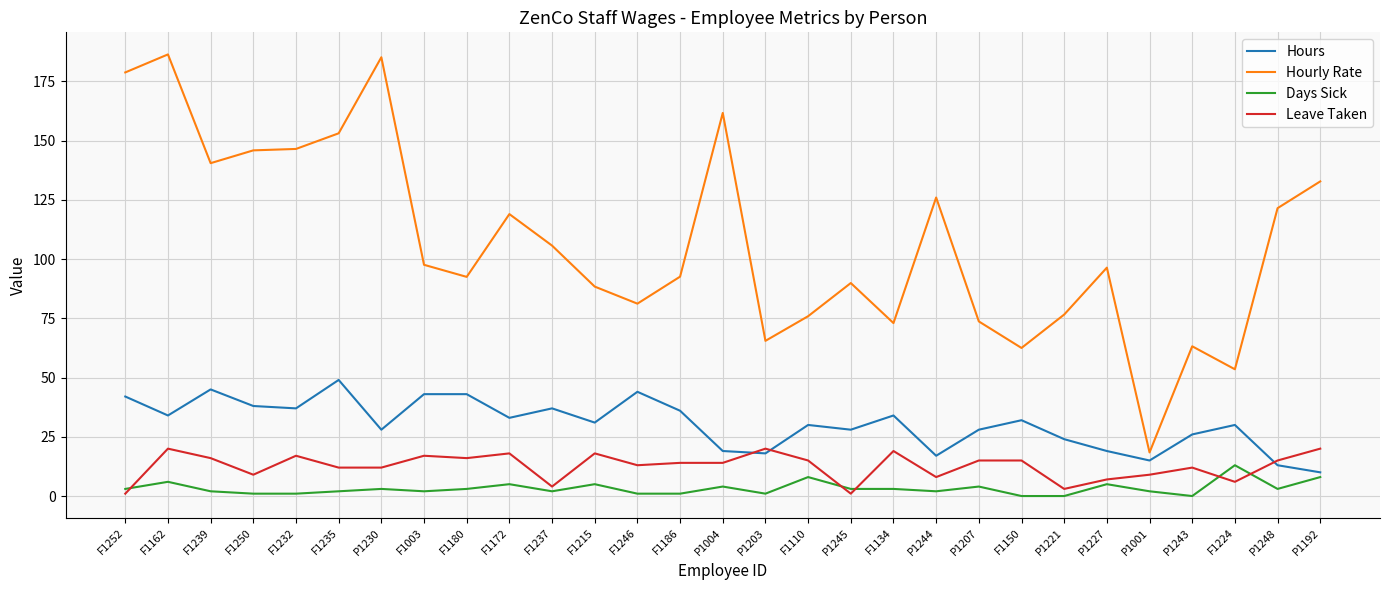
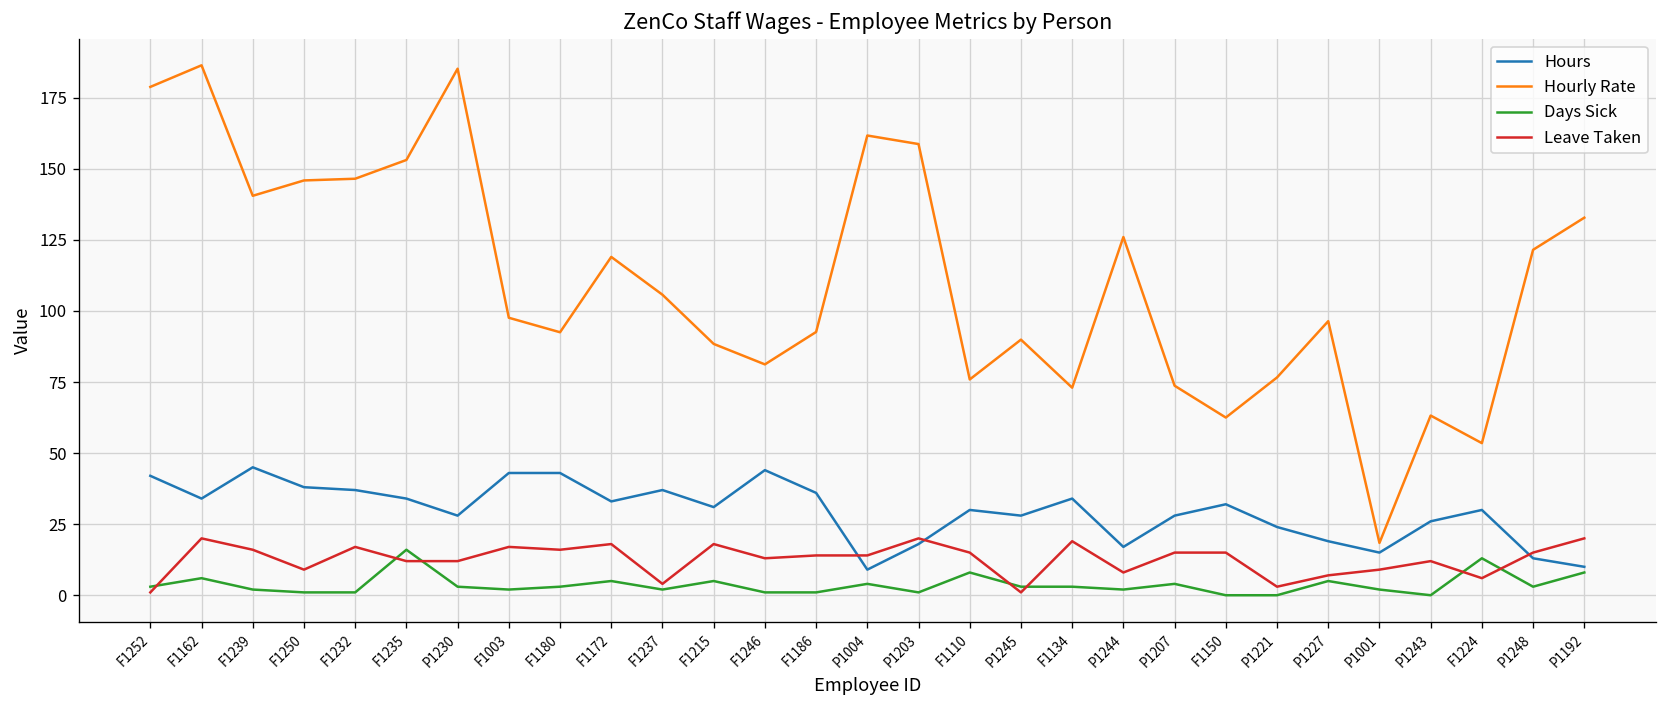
  {
    "Hours": {
      "F1252": 42,
      "F1162": 34,
      "F1239": 45,
      "F1250": 38,
      "F1232": 37,
-     "F1235": 49,
+     "F1235": 34,
      "P1230": 28,
      "F1003": 43,
      "F1180": 43,
      "F1172": 33,
      "F1237": 37,
      "F1215": 31,
      "F1246": 44,
      "F1186": 36,
-     "P1004": 19,
+     "P1004": 9,
      "P1203": 18,
      "F1110": 30,
      "P1245": 28,
      "F1134": 34,
      "P1244": 17,
      "P1207": 28,
      "F1150": 32,
      "P1221": 24,
      "P1227": 19,
      "P1001": 15,
      "P1243": 26,
      "F1224": 30,
      "P1248": 13,
      "P1192": 10
    },
    "Hourly Rate": {
      "F1252": 179,
      "F1162": 186,
      "F1239": 141,
      "F1250": 146,
      "F1232": 147,
      "F1235": 153,
      "P1230": 185,
      "F1003": 98,
      "F1180": 93,
      "F1172": 119,
      "F1237": 106,
      "F1215": 88,
      "F1246": 81,
      "F1186": 93,
      "P1004": 162,
-     "P1203": 66,
+     "P1203": 159,
      "F1110": 76,
      "P1245": 90,
      "F1134": 73,
      "P1244": 126,
      "P1207": 74,
      "F1150": 63,
      "P1221": 77,
      "P1227": 96,
      "P1001": 18,
      "P1243": 63,
      "F1224": 54,
      "P1248": 122,
      "P1192": 133
    },
    "Days Sick": {
      "F1252": 3,
      "F1162": 6,
      "F1239": 2,
      "F1250": 1,
      "F1232": 1,
-     "F1235": 2,
+     "F1235": 16,
      "P1230": 3,
      "F1003": 2,
      "F1180": 3,
      "F1172": 5,
      "F1237": 2,
      "F1215": 5,
      "F1246": 1,
      "F1186": 1,
      "P1004": 4,
      "P1203": 1,
      "F1110": 8,
      "P1245": 3,
      "F1134": 3,
      "P1244": 2,
      "P1207": 4,
      "F1150": 0,
      "P1221": 0,
      "P1227": 5,
      "P1001": 2,
      "P1243": 0,
      "F1224": 13,
      "P1248": 3,
      "P1192": 8
    },
    "Leave Taken": {
      "F1252": 1,
      "F1162": 20,
      "F1239": 16,
      "F1250": 9,
      "F1232": 17,
      "F1235": 12,
      "P1230": 12,
      "F1003": 17,
      "F1180": 16,
      "F1172": 18,
      "F1237": 4,
      "F1215": 18,
      "F1246": 13,
      "F1186": 14,
      "P1004": 14,
      "P1203": 20,
      "F1110": 15,
      "P1245": 1,
      "F1134": 19,
      "P1244": 8,
      "P1207": 15,
      "F1150": 15,
      "P1221": 3,
      "P1227": 7,
      "P1001": 9,
      "P1243": 12,
      "F1224": 6,
      "P1248": 15,
      "P1192": 20
    }
  }
